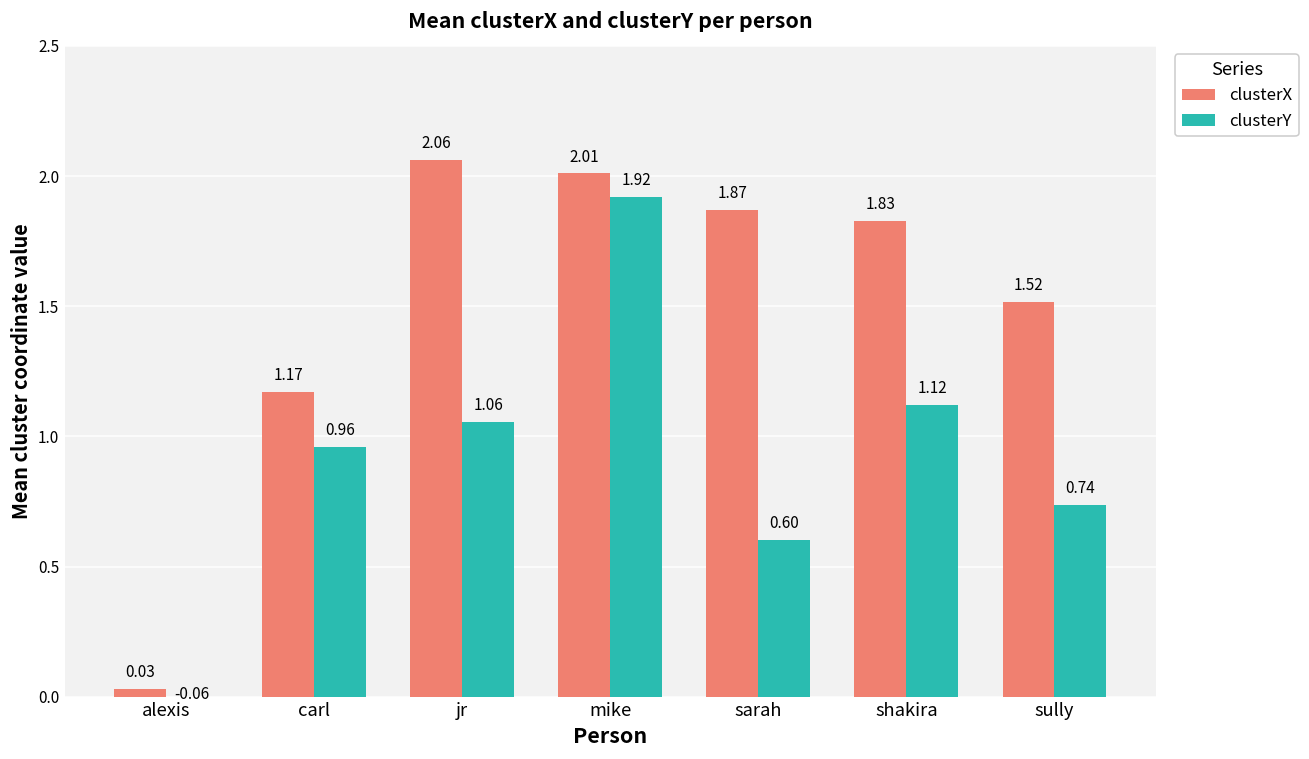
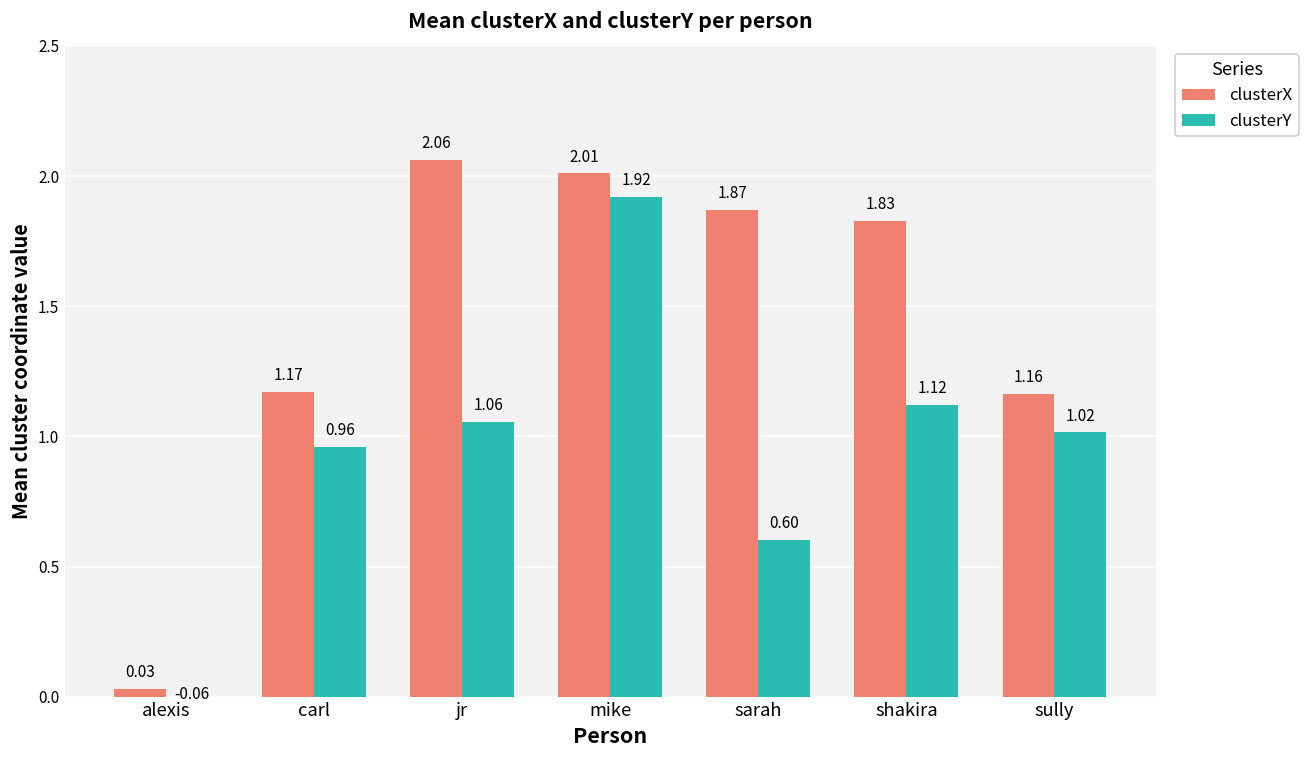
  {
    "clusterX": {
      "alexis": 0.03,
      "carl": 1.17,
      "jr": 2.06,
      "mike": 2.01,
      "sarah": 1.87,
      "shakira": 1.83,
-     "sully": 1.52
+     "sully": 1.16
    },
    "clusterY": {
      "carl": 0.96,
      "jr": 1.06,
      "mike": 1.92,
      "sarah": 0.60,
      "shakira": 1.12,
-     "sully": 0.74
+     "sully": 1.02
    }
  }
